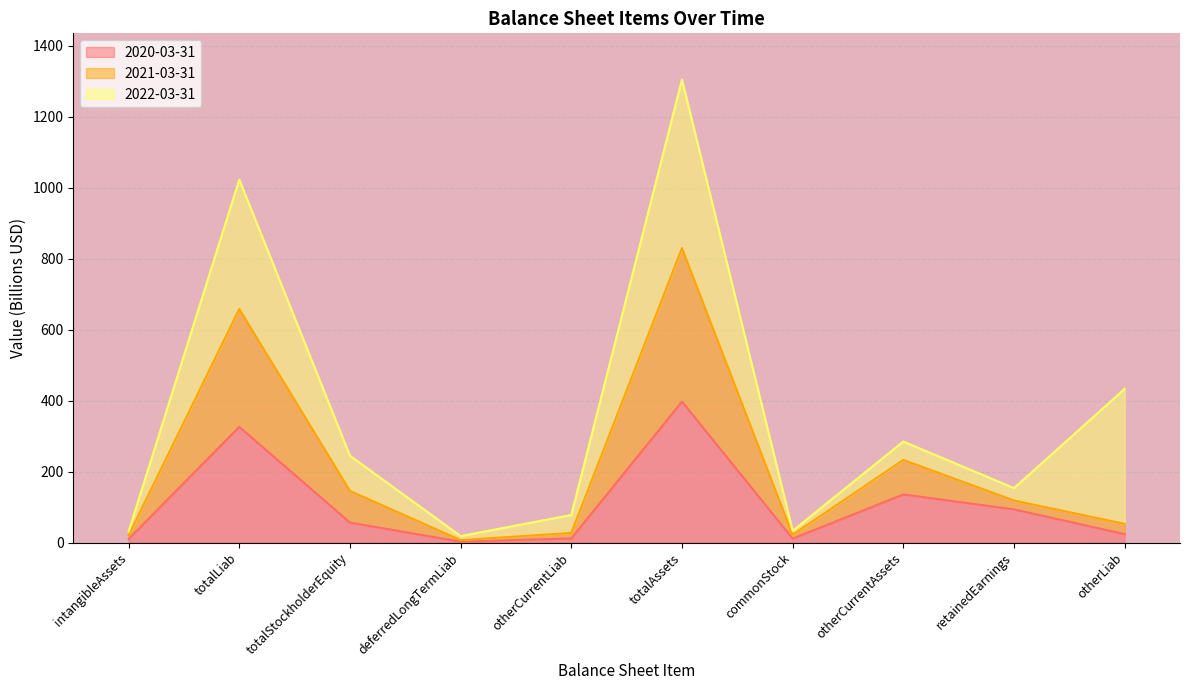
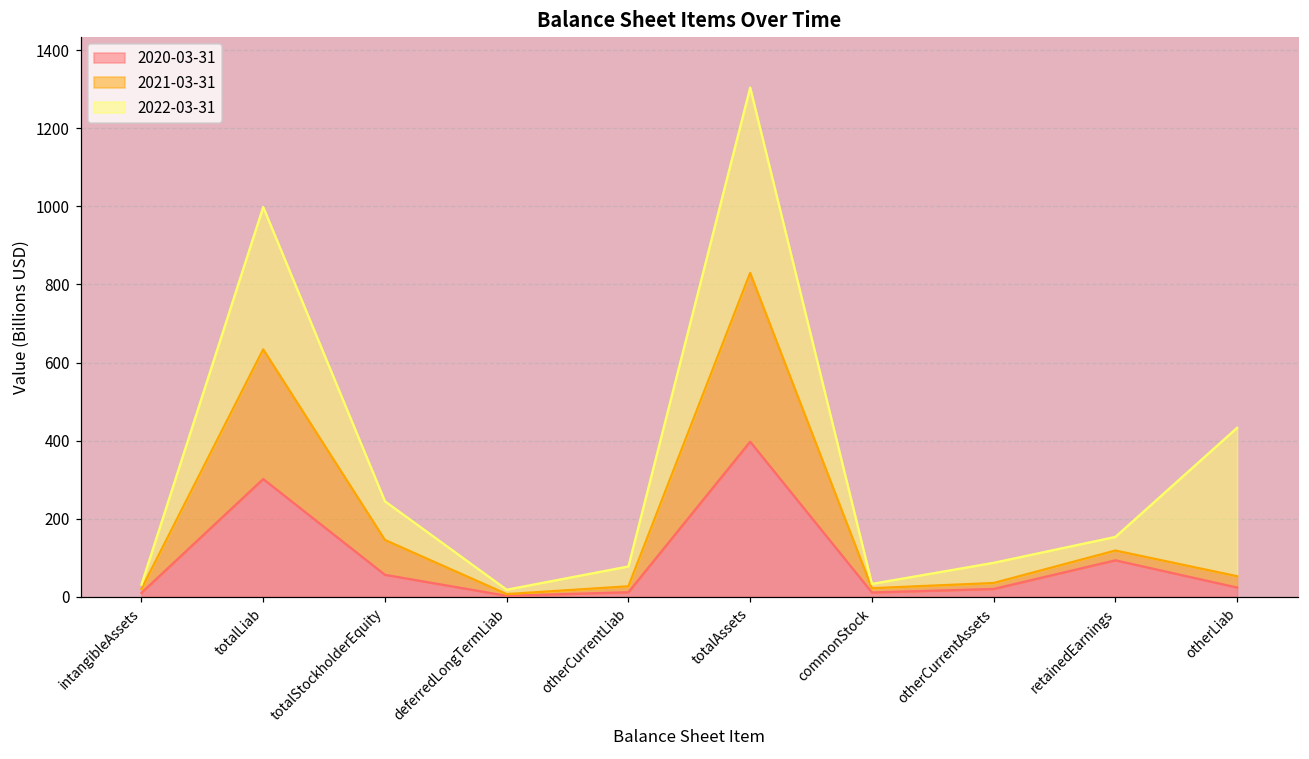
  {
    "2020-03-31": {
      "intangibleAssets": 10,
-     "totalLiab": 330,
+     "totalLiab": 300,
      "totalStockholderEquity": 60,
      "otherCurrentLiab": 10,
      "totalAssets": 400,
      "commonStock": 10,
-     "otherCurrentAssets": 140,
+     "otherCurrentAssets": 20,
      "retainedEarnings": 90,
      "otherLiab": 20
    },
    "2021-03-31": {
      "intangibleAssets": 10,
      "totalLiab": 330,
      "totalStockholderEquity": 90,
      "otherCurrentLiab": 20,
      "totalAssets": 430,
      "commonStock": 10,
-     "otherCurrentAssets": 100,
+     "otherCurrentAssets": 20,
      "retainedEarnings": 30,
      "otherLiab": 30
    },
    "2022-03-31": {
      "intangibleAssets": 10,
      "totalLiab": 360,
      "totalStockholderEquity": 100,
      "deferredLongTermLiab": 10,
      "otherCurrentLiab": 50,
      "totalAssets": 470,
      "commonStock": 10,
      "otherCurrentAssets": 50,
      "retainedEarnings": 30,
      "otherLiab": 380
    }
  }
